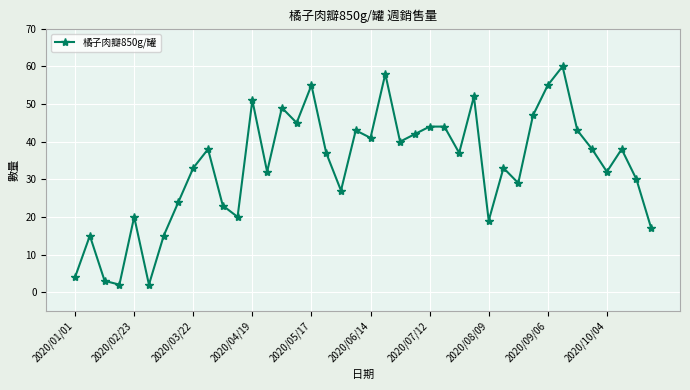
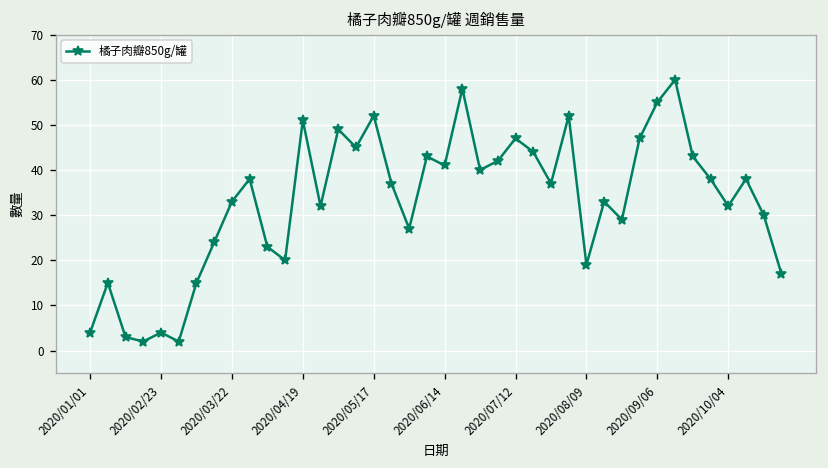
  {
    "2020/01/01": 4,
-   "2020/02/23": 20,
+   "2020/02/23": 4,
    "2020/03/22": 33,
    "2020/04/19": 51,
-   "2020/05/17": 55,
+   "2020/05/17": 52,
    "2020/06/14": 41,
-   "2020/07/12": 44,
+   "2020/07/12": 47,
    "2020/08/09": 19,
    "2020/09/06": 55,
    "2020/10/04": 32
  }
